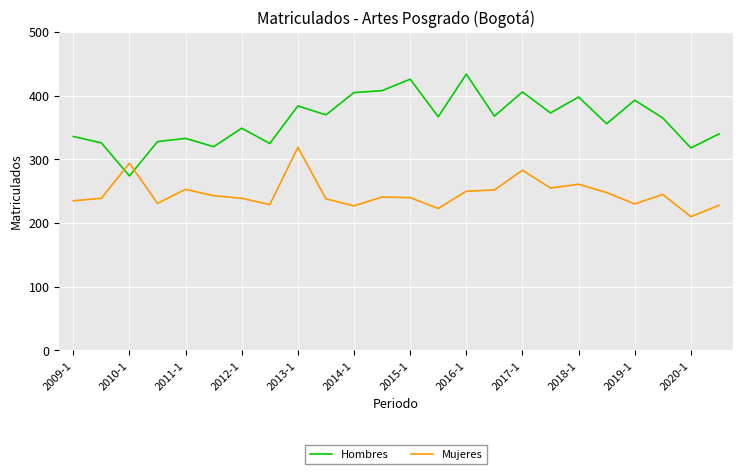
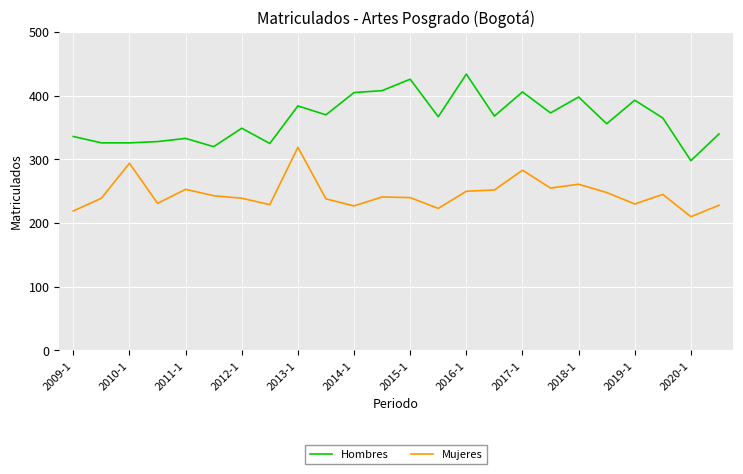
  {
    "Hombres": {
      "2009-1": 340,
-     "2010-1": 270,
+     "2010-1": 330,
      "2011-1": 330,
      "2012-1": 350,
      "2013-1": 380,
      "2014-1": 410,
      "2015-1": 430,
      "2016-1": 430,
      "2017-1": 410,
      "2018-1": 400,
      "2019-1": 390,
-     "2020-1": 320
+     "2020-1": 300
    },
    "Mujeres": {
-     "2009-1": 240,
+     "2009-1": 220,
      "2010-1": 290,
      "2011-1": 250,
      "2012-1": 240,
      "2013-1": 320,
      "2014-1": 230,
      "2015-1": 240,
      "2016-1": 250,
      "2017-1": 280,
      "2018-1": 260,
      "2019-1": 230,
      "2020-1": 210
    }
  }
